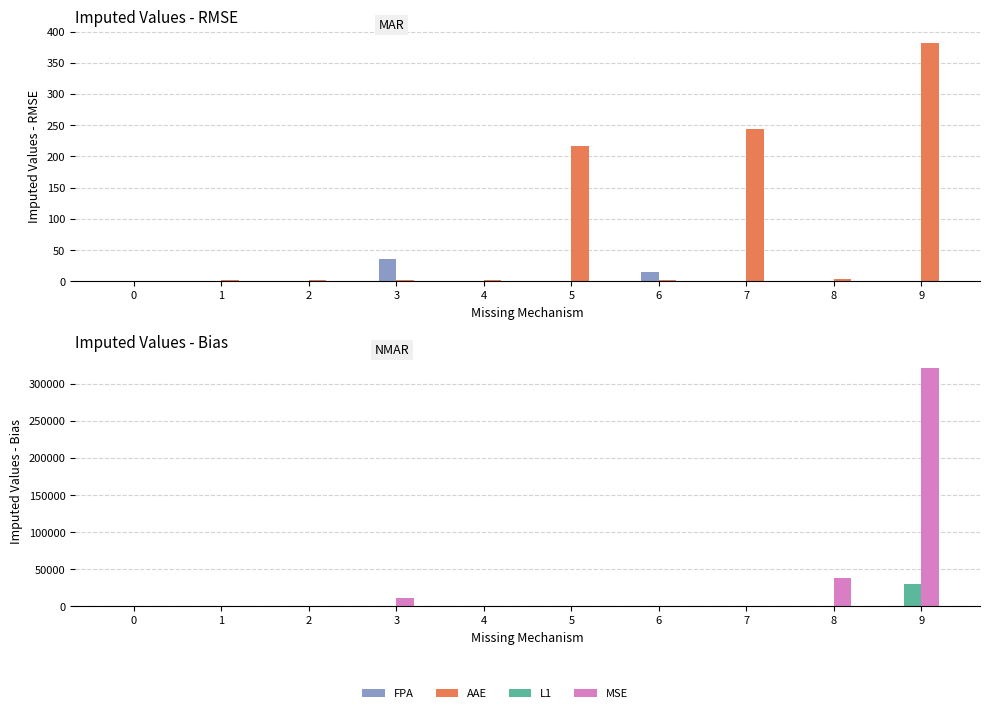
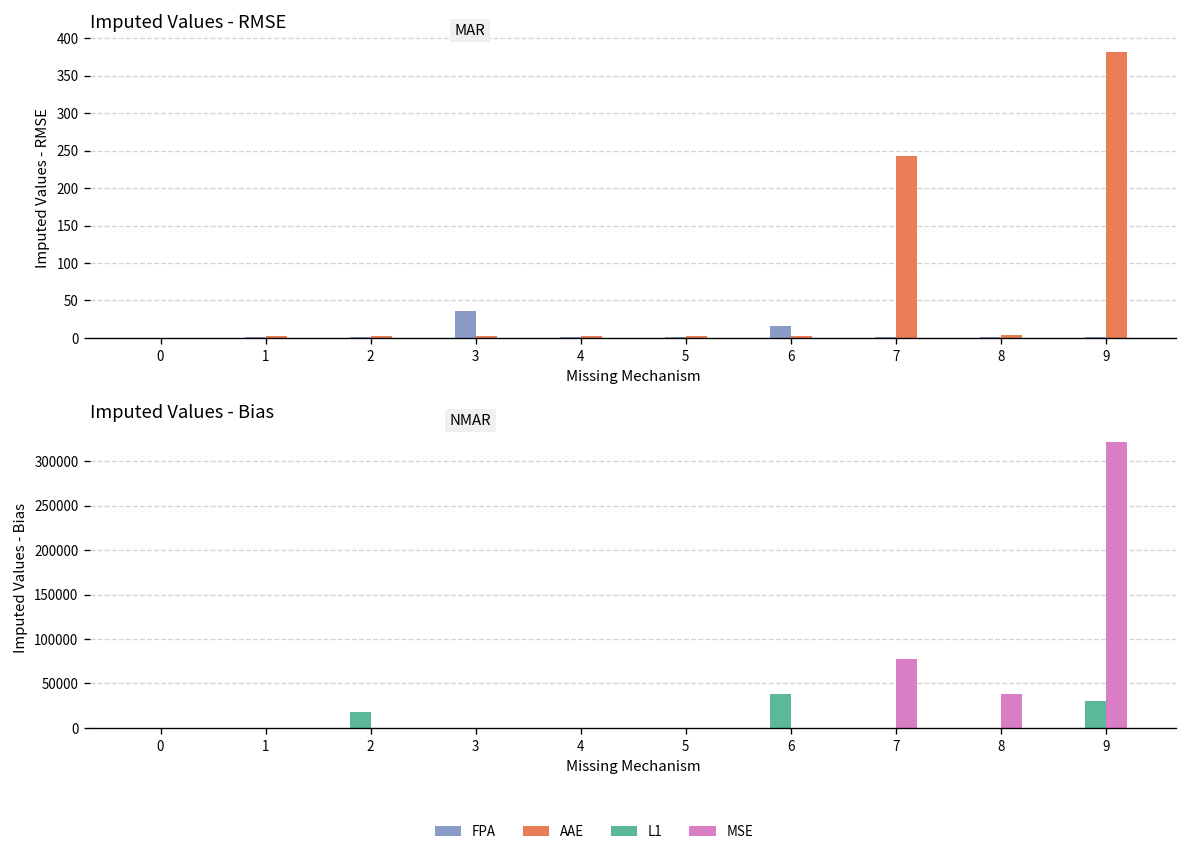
  {
    "Imputed Values - RMSE": {
      "FPA": {
        "3": 40,
        "6": 20
      },
      "AAE": {
-       "5": 220,
+       "5": 0,
        "7": 240,
        "9": 380
      }
    },
    "Imputed Values - Bias": {
      "L1": {
        "0": 0,
-       "2": 0,
-       "6": 0,
+       "2": 20000,
+       "6": 40000,
        "9": 30000
      },
      "MSE": {
-       "3": 10000,
-       "7": 0,
+       "3": 0,
+       "7": 80000,
        "8": 40000,
        "9": 320000
      }
    }
  }
